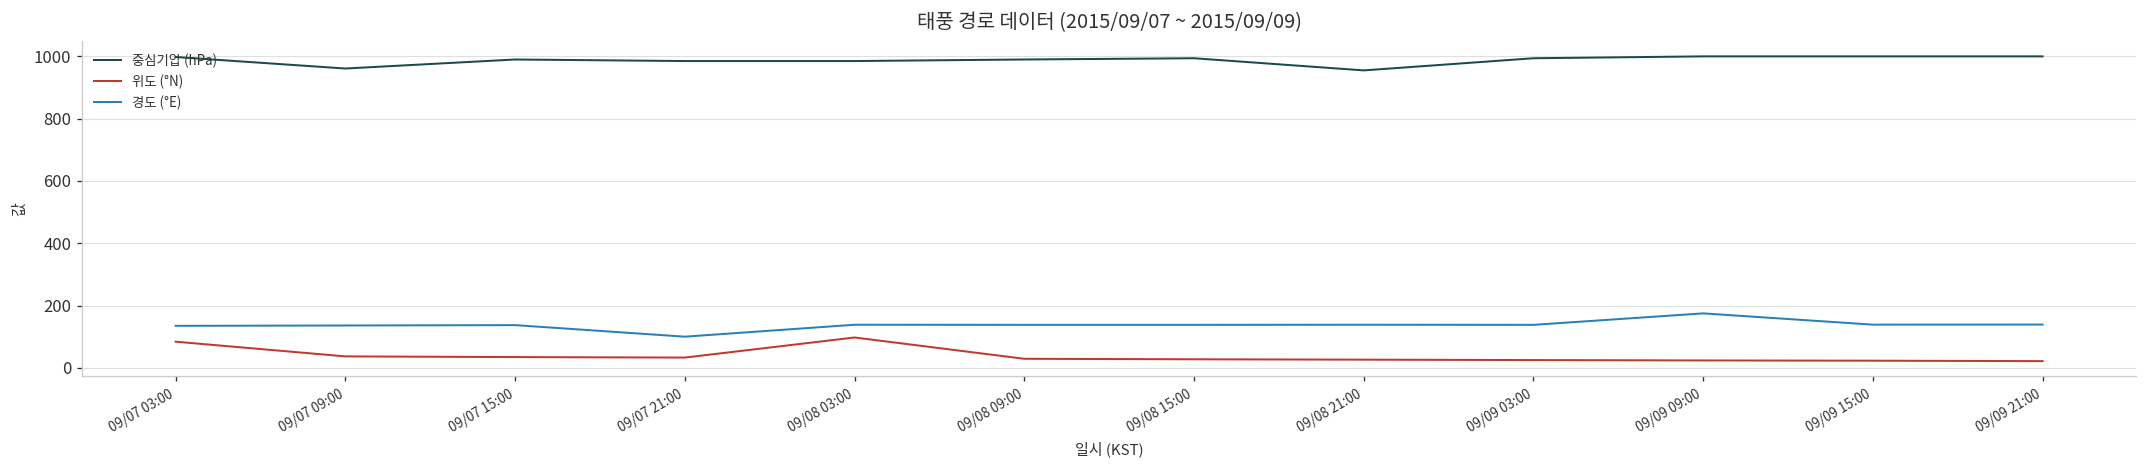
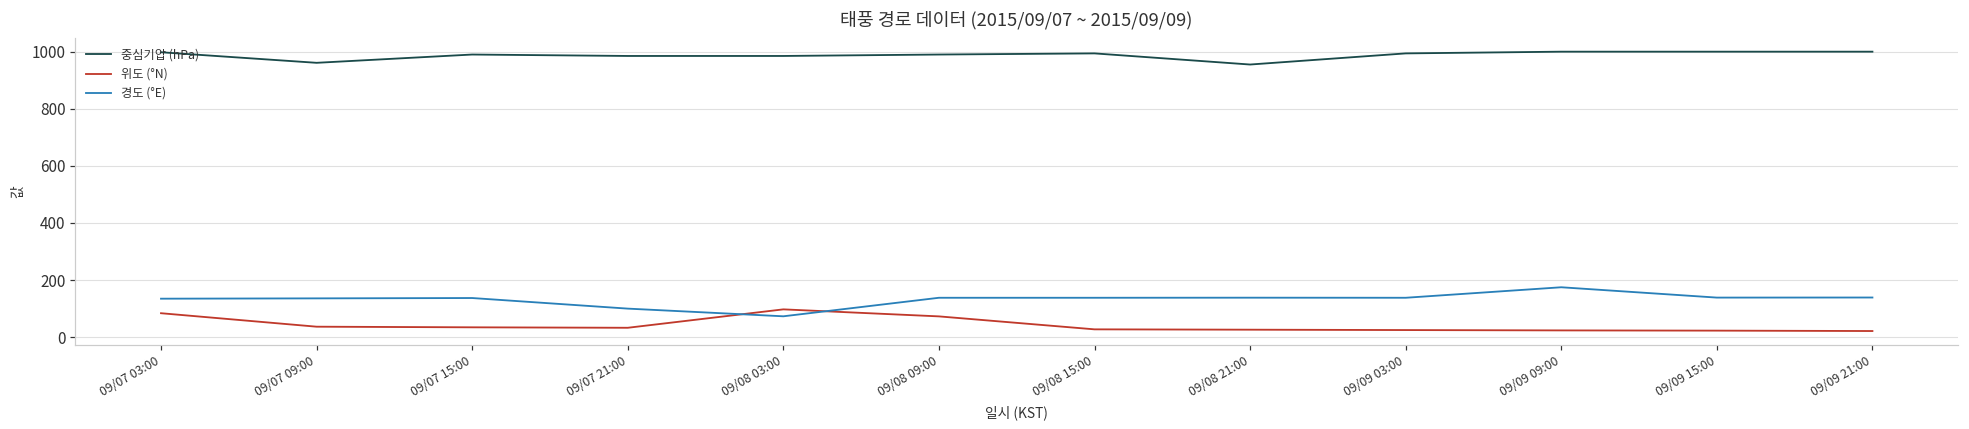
  {
    "중심기압 (hPa)": {
      "09/07 03:00": 1000,
      "09/07 09:00": 960,
      "09/07 15:00": 990,
      "09/07 21:00": 990,
      "09/08 03:00": 990,
      "09/08 09:00": 990,
      "09/08 15:00": 990,
      "09/08 21:00": 960,
      "09/09 03:00": 990,
      "09/09 09:00": 1000,
      "09/09 15:00": 1000,
      "09/09 21:00": 1000
    },
    "위도 (°N)": {
      "09/07 03:00": 80,
      "09/07 09:00": 40,
      "09/07 15:00": 30,
      "09/07 21:00": 30,
      "09/08 03:00": 100,
-     "09/08 09:00": 30,
+     "09/08 09:00": 70,
      "09/08 15:00": 30,
      "09/08 21:00": 30,
      "09/09 03:00": 30,
      "09/09 09:00": 20,
      "09/09 15:00": 20,
      "09/09 21:00": 20
    },
    "경도 (°E)": {
      "09/07 03:00": 130,
      "09/07 09:00": 140,
      "09/07 15:00": 140,
      "09/07 21:00": 100,
-     "09/08 03:00": 140,
+     "09/08 03:00": 70,
      "09/08 09:00": 140,
      "09/08 15:00": 140,
      "09/08 21:00": 140,
      "09/09 03:00": 140,
      "09/09 09:00": 170,
      "09/09 15:00": 140,
      "09/09 21:00": 140
    }
  }
